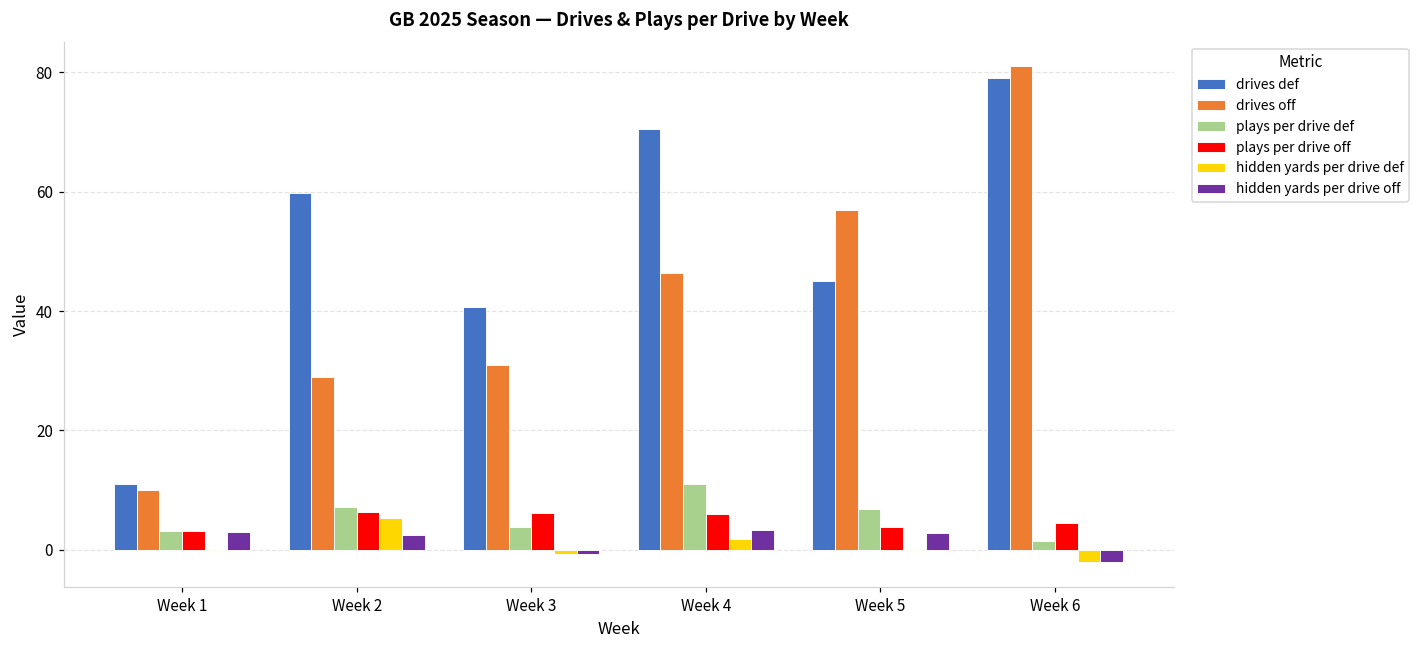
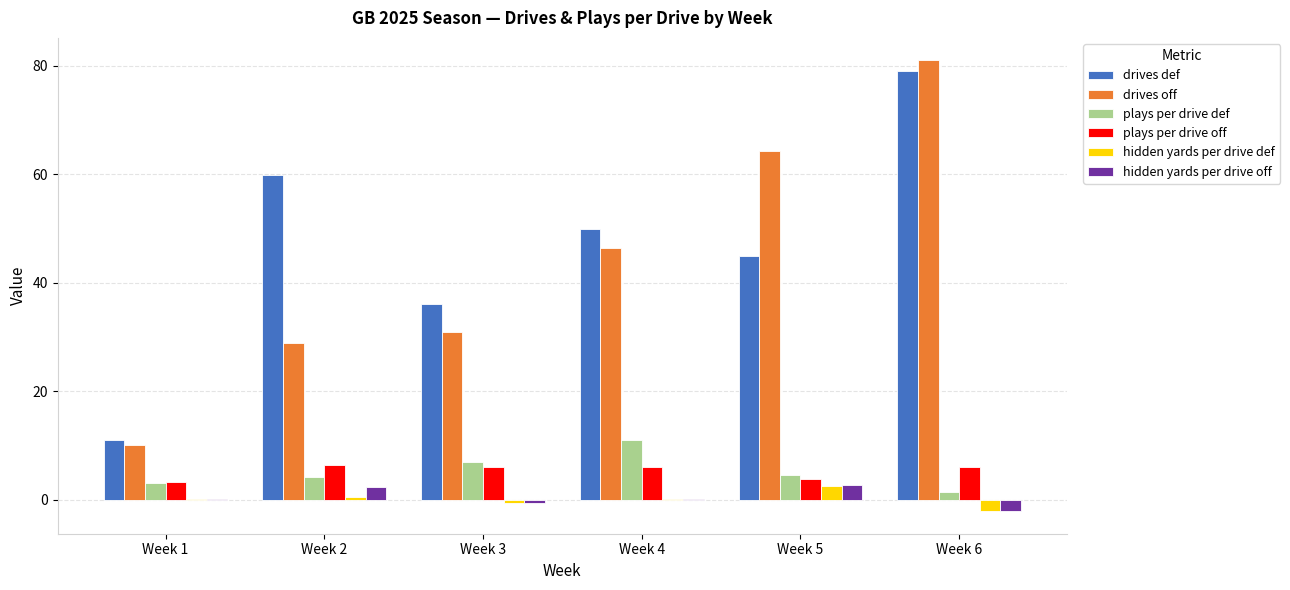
  {
    "drives def": {
      "Week 1": 11,
      "Week 2": 60,
-     "Week 3": 41,
-     "Week 4": 71,
+     "Week 3": 36,
+     "Week 4": 50,
      "Week 5": 45,
      "Week 6": 79
    },
    "drives off": {
      "Week 1": 10,
      "Week 2": 29,
      "Week 3": 31,
      "Week 4": 46,
-     "Week 5": 57,
+     "Week 5": 64,
      "Week 6": 81
    },
    "plays per drive def": {
      "Week 1": 3,
-     "Week 2": 7,
-     "Week 3": 4,
+     "Week 2": 4,
+     "Week 3": 7,
      "Week 4": 11,
-     "Week 5": 7,
+     "Week 5": 5,
      "Week 6": 1
    },
    "plays per drive off": {
      "Week 1": 3,
      "Week 2": 6,
      "Week 3": 6,
      "Week 4": 6,
      "Week 5": 4,
-     "Week 6": 4
+     "Week 6": 6
    },
    "hidden yards per drive def": {
-     "Week 2": 5,
+     "Week 2": 1,
      "Week 3": -1,
-     "Week 4": 2,
-     "Week 5": 0,
+     "Week 4": 0,
+     "Week 5": 3,
      "Week 6": -2
    },
    "hidden yards per drive off": {
-     "Week 1": 3,
+     "Week 1": 0,
      "Week 2": 2,
      "Week 3": -1,
-     "Week 4": 3,
+     "Week 4": 0,
      "Week 5": 3,
      "Week 6": -2
    }
  }
